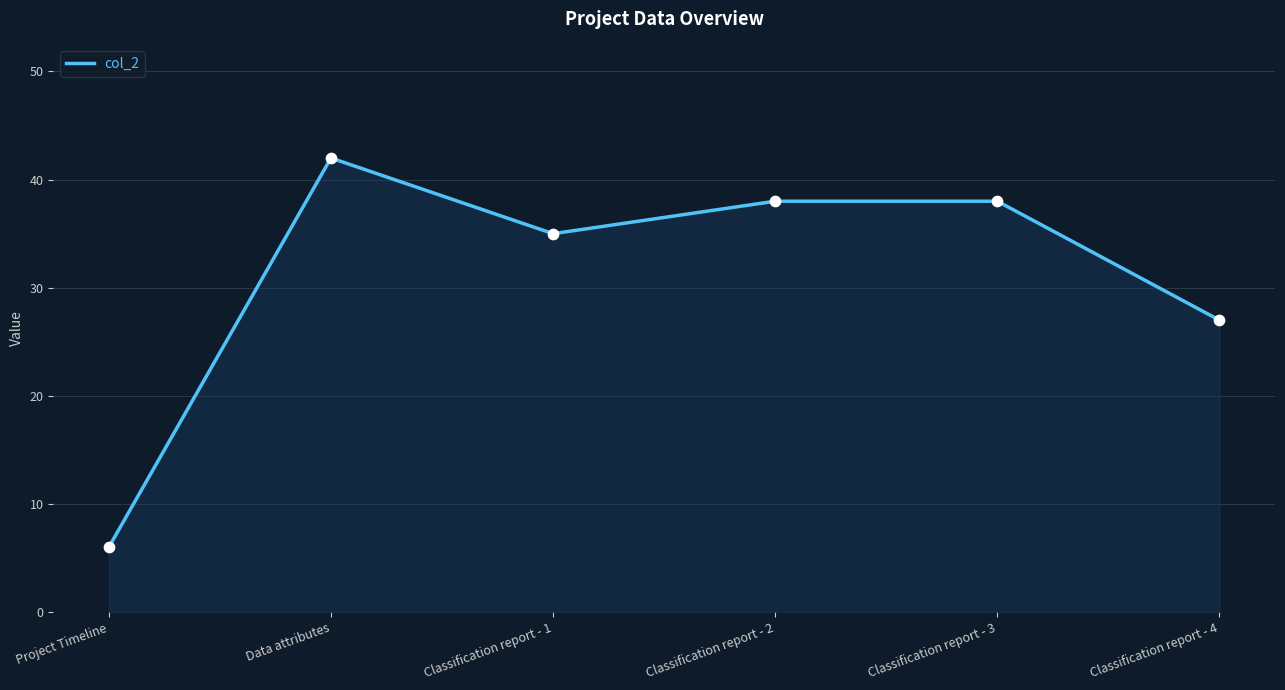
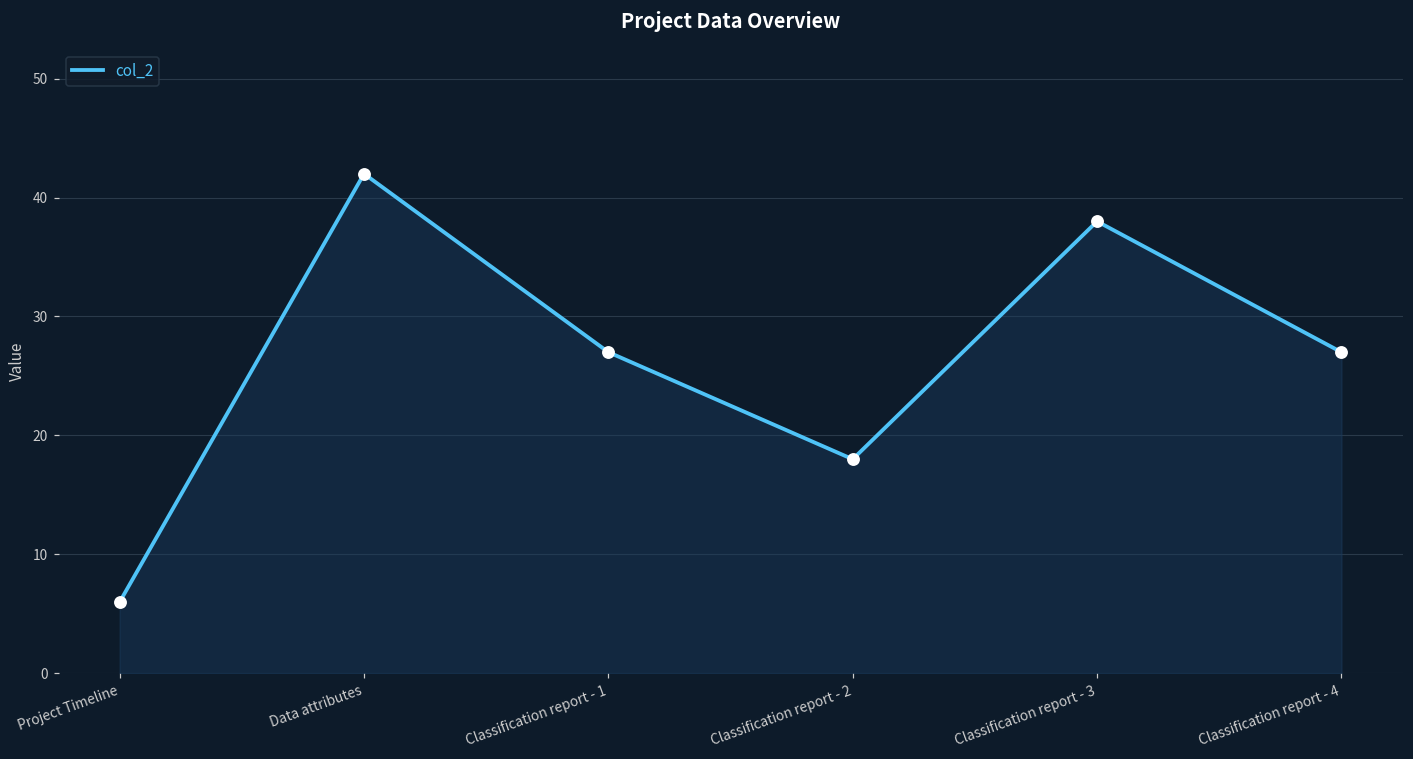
  {
    "Project Timeline": 6,
    "Data attributes": 42,
-   "Classification report - 1": 35,
-   "Classification report - 2": 38,
+   "Classification report - 1": 27,
+   "Classification report - 2": 18,
    "Classification report - 3": 38,
    "Classification report - 4": 27
  }
